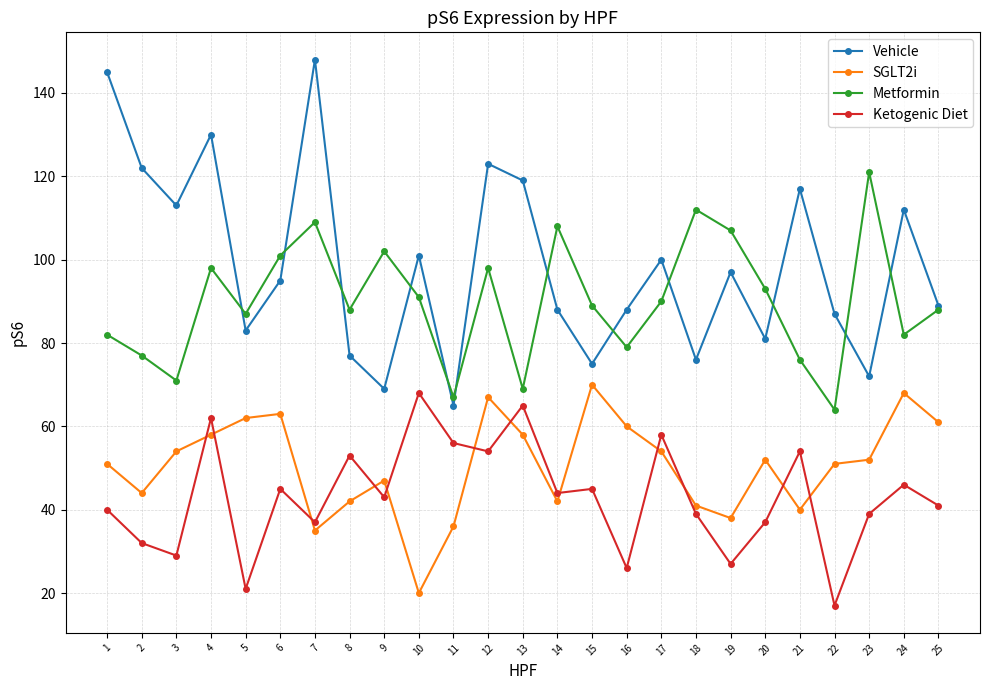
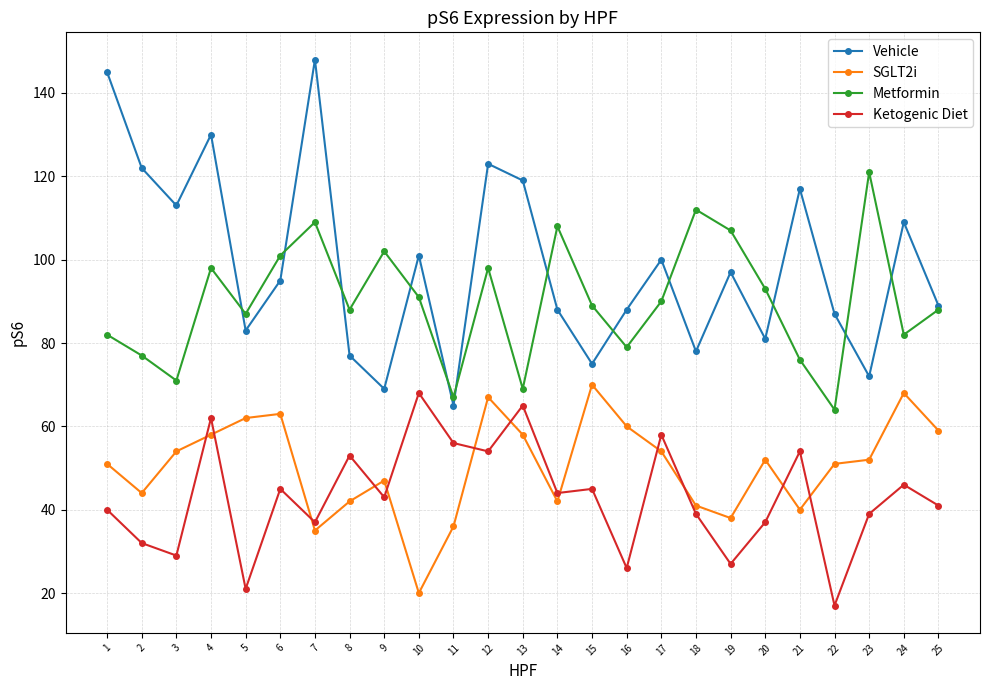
  {
    "Vehicle": {
      "1": 145,
      "2": 122,
      "3": 113,
      "4": 130,
      "5": 83,
      "6": 95,
      "7": 148,
      "8": 77,
      "9": 69,
      "10": 101,
      "11": 65,
      "12": 123,
      "13": 119,
      "14": 88,
      "15": 75,
      "16": 88,
      "17": 100,
-     "18": 76,
+     "18": 78,
      "19": 97,
      "20": 81,
      "21": 117,
      "22": 87,
      "23": 72,
-     "24": 112,
+     "24": 109,
      "25": 89
    },
    "SGLT2i": {
      "1": 51,
      "2": 44,
      "3": 54,
      "4": 58,
      "5": 62,
      "6": 63,
      "7": 35,
      "8": 42,
      "9": 47,
      "10": 20,
      "11": 36,
      "12": 67,
      "13": 58,
      "14": 42,
      "15": 70,
      "16": 60,
      "17": 54,
      "18": 41,
      "19": 38,
      "20": 52,
      "21": 40,
      "22": 51,
      "23": 52,
      "24": 68,
-     "25": 61
+     "25": 59
    },
    "Metformin": {
      "1": 82,
      "2": 77,
      "3": 71,
      "4": 98,
      "5": 87,
      "6": 101,
      "7": 109,
      "8": 88,
      "9": 102,
      "10": 91,
      "11": 67,
      "12": 98,
      "13": 69,
      "14": 108,
      "15": 89,
      "16": 79,
      "17": 90,
      "18": 112,
      "19": 107,
      "20": 93,
      "21": 76,
      "22": 64,
      "23": 121,
      "24": 82,
      "25": 88
    },
    "Ketogenic Diet": {
      "1": 40,
      "2": 32,
      "3": 29,
      "4": 62,
      "5": 21,
      "6": 45,
      "7": 37,
      "8": 53,
      "9": 43,
      "10": 68,
      "11": 56,
      "12": 54,
      "13": 65,
      "14": 44,
      "15": 45,
      "16": 26,
      "17": 58,
      "18": 39,
      "19": 27,
      "20": 37,
      "21": 54,
      "22": 17,
      "23": 39,
      "24": 46,
      "25": 41
    }
  }
